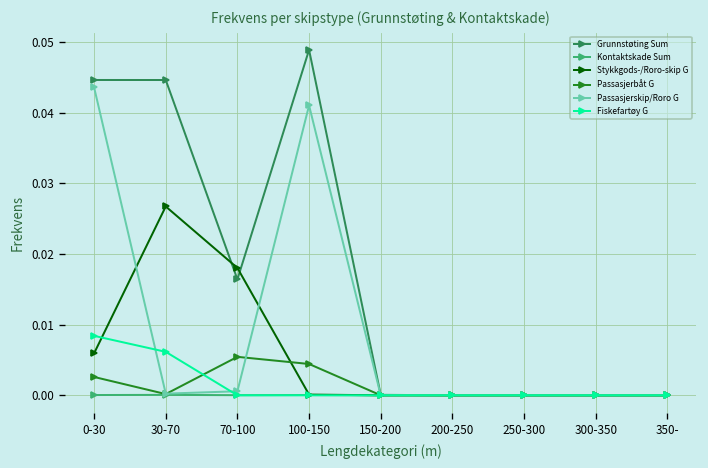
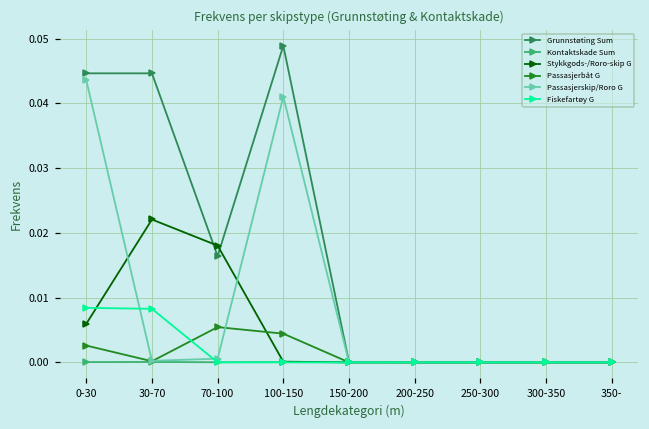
  {
    "Stykkgods-/Roro-skip G": {
      "0-30": 0.006,
-     "30-70": 0.027,
+     "30-70": 0.022,
      "70-100": 0.018
    },
    "Passasjerskip/Roro G": {
      "0-30": 0.044,
      "70-100": 0.001,
      "100-150": 0.041
    },
    "Fiskefartøy G": {
      "0-30": 0.008,
-     "30-70": 0.006
+     "30-70": 0.008
    }
  }
